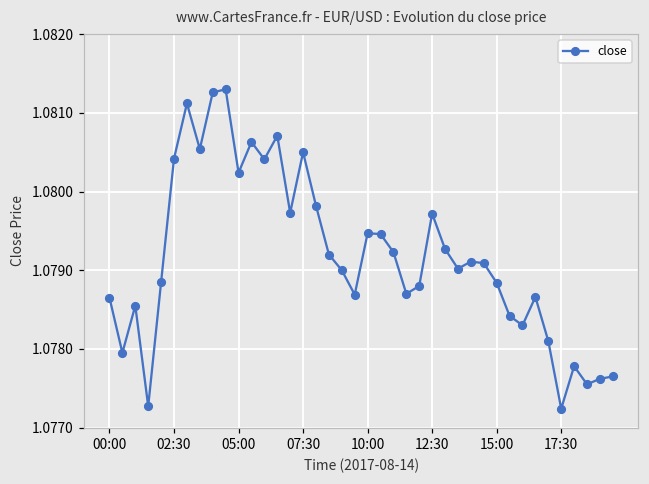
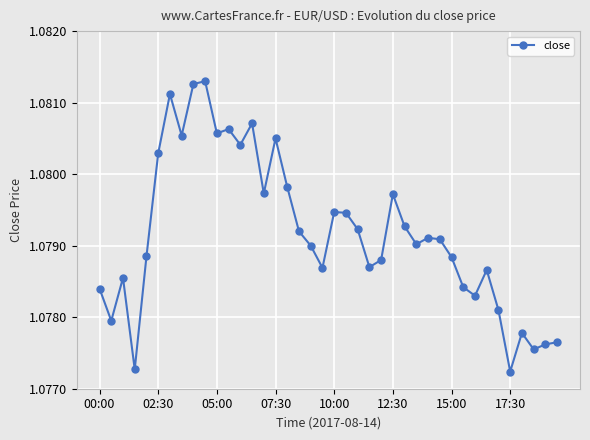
  {
-   "00:00": 1.0787,
-   "02:30": 1.0804,
-   "05:00": 1.0802,
+   "00:00": 1.0784,
+   "02:30": 1.0803,
+   "05:00": 1.0806,
    "07:30": 1.0805,
    "10:00": 1.0795,
    "12:30": 1.0797,
    "15:00": 1.0788,
    "17:30": 1.0772
  }
